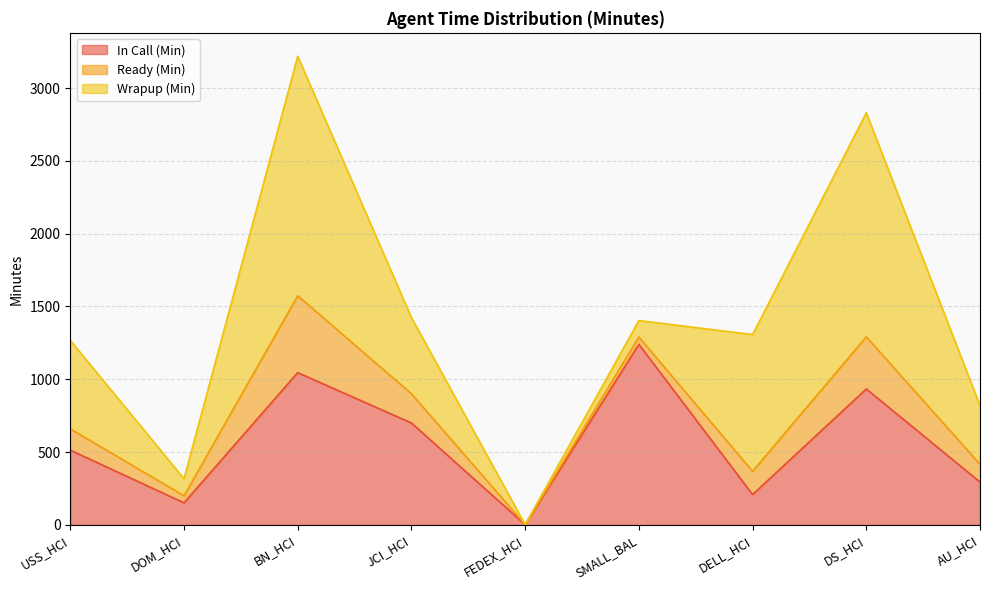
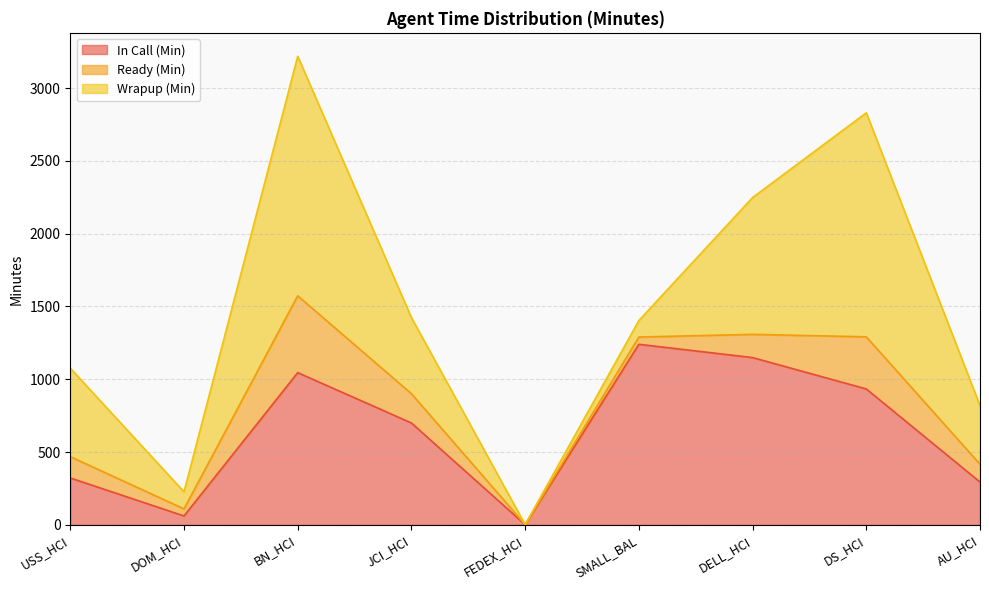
  {
    "In Call (Min)": {
-     "USS_HCI": 510,
-     "DOM_HCI": 150,
+     "USS_HCI": 320,
+     "DOM_HCI": 60,
      "BN_HCI": 1050,
      "JCI_HCI": 700,
      "SMALL_BAL": 1240,
-     "DELL_HCI": 210,
+     "DELL_HCI": 1150,
      "DS_HCI": 930,
      "AU_HCI": 290
    }
  }
